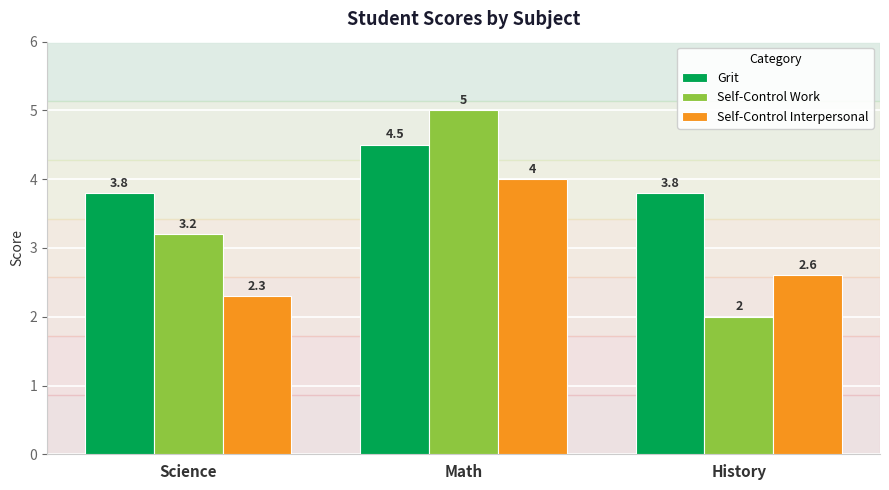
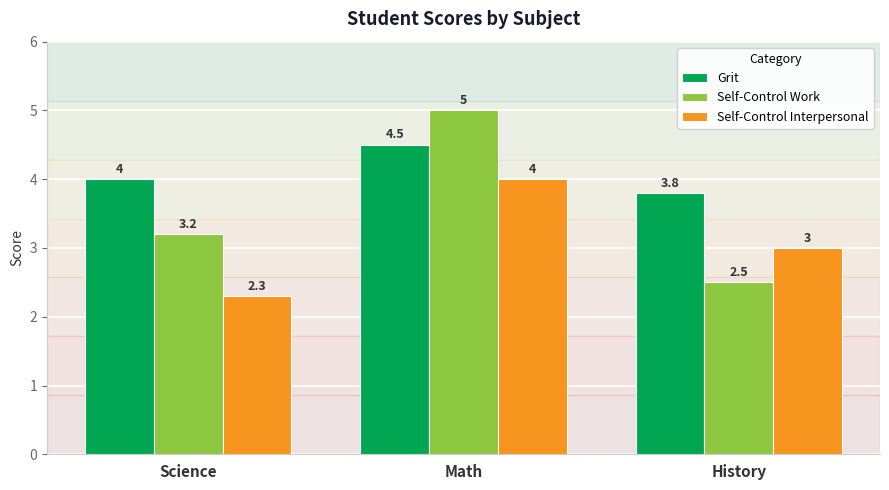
  {
    "Grit": {
-     "Science": 3.8,
+     "Science": 4,
      "Math": 4.5,
      "History": 3.8
    },
    "Self-Control Work": {
      "Science": 3.2,
      "Math": 5,
-     "History": 2
+     "History": 2.5
    },
    "Self-Control Interpersonal": {
      "Science": 2.3,
      "Math": 4,
-     "History": 2.6
+     "History": 3
    }
  }
